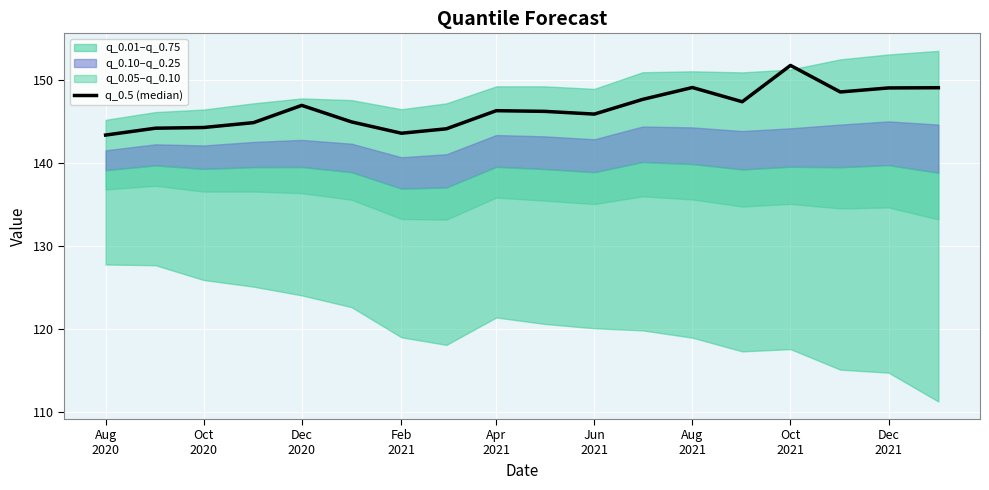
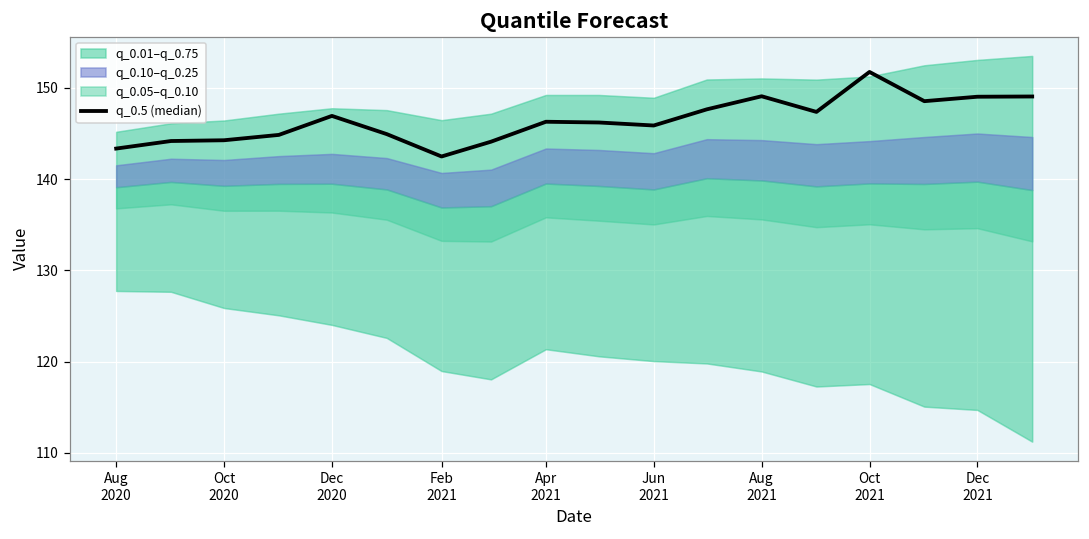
  {
    "q_0.5 (median)": {
      "Aug 2020": 143,
      "Oct 2020": 144,
      "Dec 2020": 147,
-     "Feb 2021": 144,
+     "Feb 2021": 142,
      "Apr 2021": 146,
      "Jun 2021": 146,
      "Aug 2021": 149,
      "Oct 2021": 152,
      "Dec 2021": 149
    }
  }
